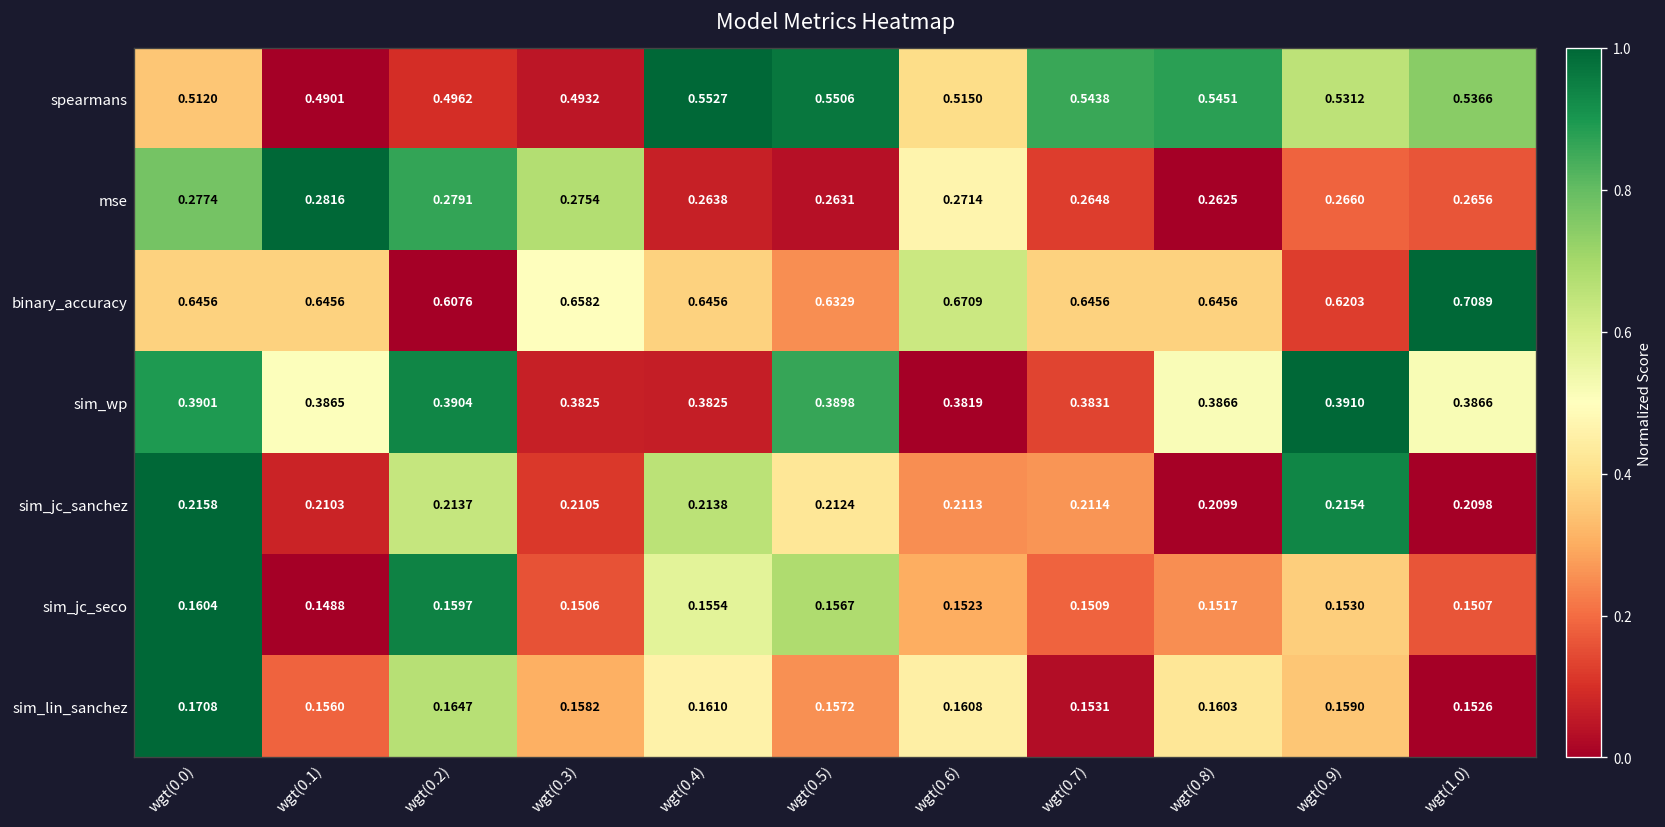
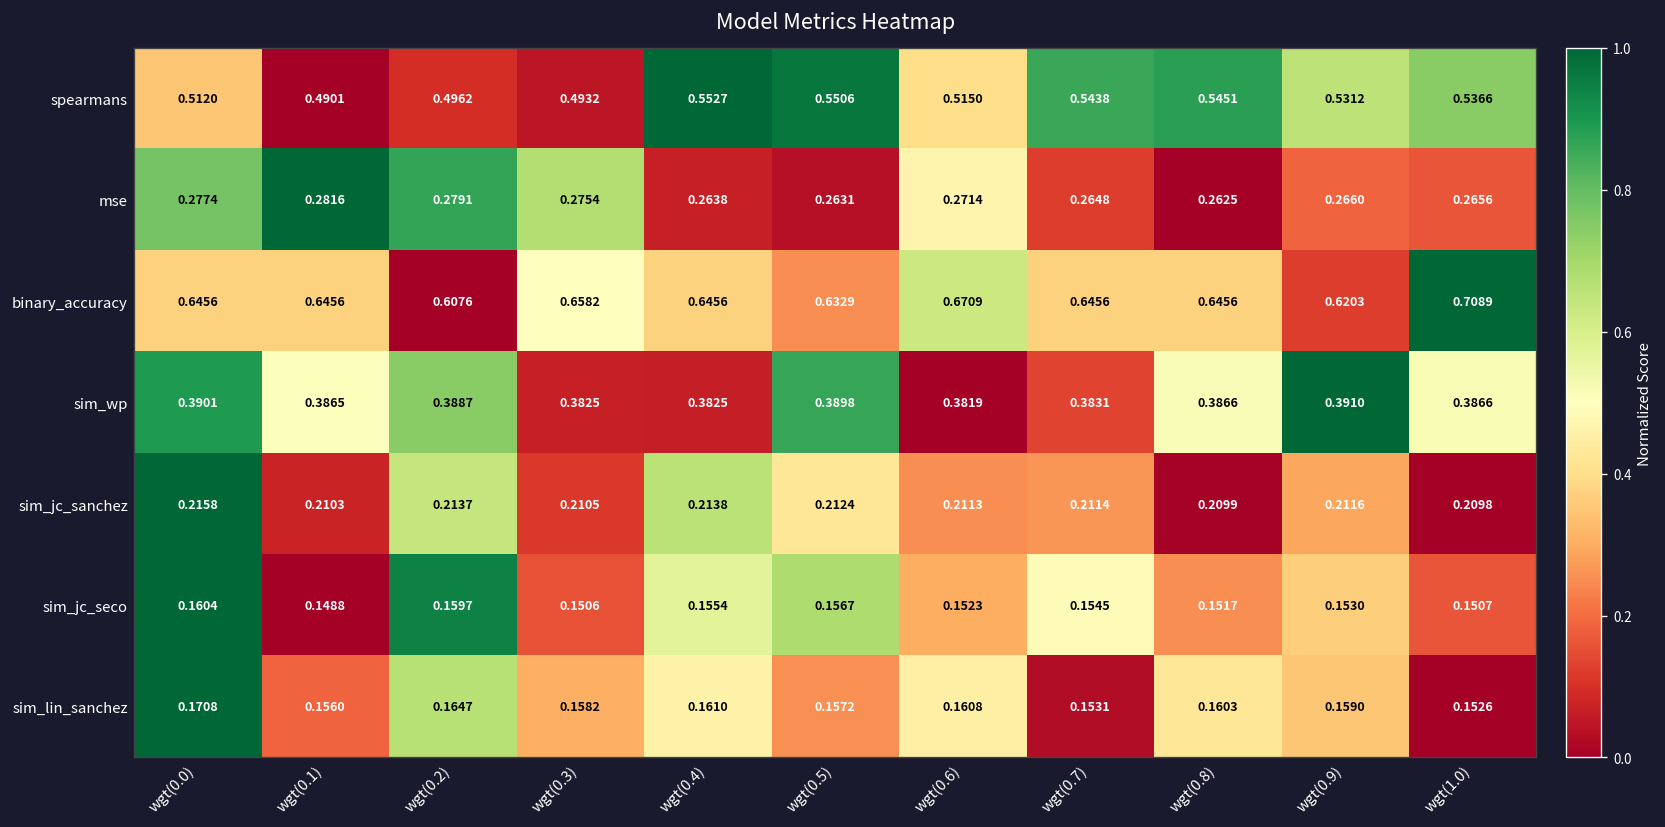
  {
    "spearmans": {
      "wgt(0.0)": 0.5120,
      "wgt(0.1)": 0.4901,
      "wgt(0.2)": 0.4962,
      "wgt(0.3)": 0.4932,
      "wgt(0.4)": 0.5527,
      "wgt(0.5)": 0.5506,
      "wgt(0.6)": 0.5150,
      "wgt(0.7)": 0.5438,
      "wgt(0.8)": 0.5451,
      "wgt(0.9)": 0.5312,
      "wgt(1.0)": 0.5366
    },
    "mse": {
      "wgt(0.0)": 0.2774,
      "wgt(0.1)": 0.2816,
      "wgt(0.2)": 0.2791,
      "wgt(0.3)": 0.2754,
      "wgt(0.4)": 0.2638,
      "wgt(0.5)": 0.2631,
      "wgt(0.6)": 0.2714,
      "wgt(0.7)": 0.2648,
      "wgt(0.8)": 0.2625,
      "wgt(0.9)": 0.2660,
      "wgt(1.0)": 0.2656
    },
    "binary_accuracy": {
      "wgt(0.0)": 0.6456,
      "wgt(0.1)": 0.6456,
      "wgt(0.2)": 0.6076,
      "wgt(0.3)": 0.6582,
      "wgt(0.4)": 0.6456,
      "wgt(0.5)": 0.6329,
      "wgt(0.6)": 0.6709,
      "wgt(0.7)": 0.6456,
      "wgt(0.8)": 0.6456,
      "wgt(0.9)": 0.6203,
      "wgt(1.0)": 0.7089
    },
    "sim_wp": {
      "wgt(0.0)": 0.3901,
      "wgt(0.1)": 0.3865,
-     "wgt(0.2)": 0.3904,
+     "wgt(0.2)": 0.3887,
      "wgt(0.3)": 0.3825,
      "wgt(0.4)": 0.3825,
      "wgt(0.5)": 0.3898,
      "wgt(0.6)": 0.3819,
      "wgt(0.7)": 0.3831,
      "wgt(0.8)": 0.3866,
      "wgt(0.9)": 0.3910,
      "wgt(1.0)": 0.3866
    },
    "sim_jc_sanchez": {
      "wgt(0.0)": 0.2158,
      "wgt(0.1)": 0.2103,
      "wgt(0.2)": 0.2137,
      "wgt(0.3)": 0.2105,
      "wgt(0.4)": 0.2138,
      "wgt(0.5)": 0.2124,
      "wgt(0.6)": 0.2113,
      "wgt(0.7)": 0.2114,
      "wgt(0.8)": 0.2099,
-     "wgt(0.9)": 0.2154,
+     "wgt(0.9)": 0.2116,
      "wgt(1.0)": 0.2098
    },
    "sim_jc_seco": {
      "wgt(0.0)": 0.1604,
      "wgt(0.1)": 0.1488,
      "wgt(0.2)": 0.1597,
      "wgt(0.3)": 0.1506,
      "wgt(0.4)": 0.1554,
      "wgt(0.5)": 0.1567,
      "wgt(0.6)": 0.1523,
-     "wgt(0.7)": 0.1509,
+     "wgt(0.7)": 0.1545,
      "wgt(0.8)": 0.1517,
      "wgt(0.9)": 0.1530,
      "wgt(1.0)": 0.1507
    },
    "sim_lin_sanchez": {
      "wgt(0.0)": 0.1708,
      "wgt(0.1)": 0.1560,
      "wgt(0.2)": 0.1647,
      "wgt(0.3)": 0.1582,
      "wgt(0.4)": 0.1610,
      "wgt(0.5)": 0.1572,
      "wgt(0.6)": 0.1608,
      "wgt(0.7)": 0.1531,
      "wgt(0.8)": 0.1603,
      "wgt(0.9)": 0.1590,
      "wgt(1.0)": 0.1526
    }
  }
